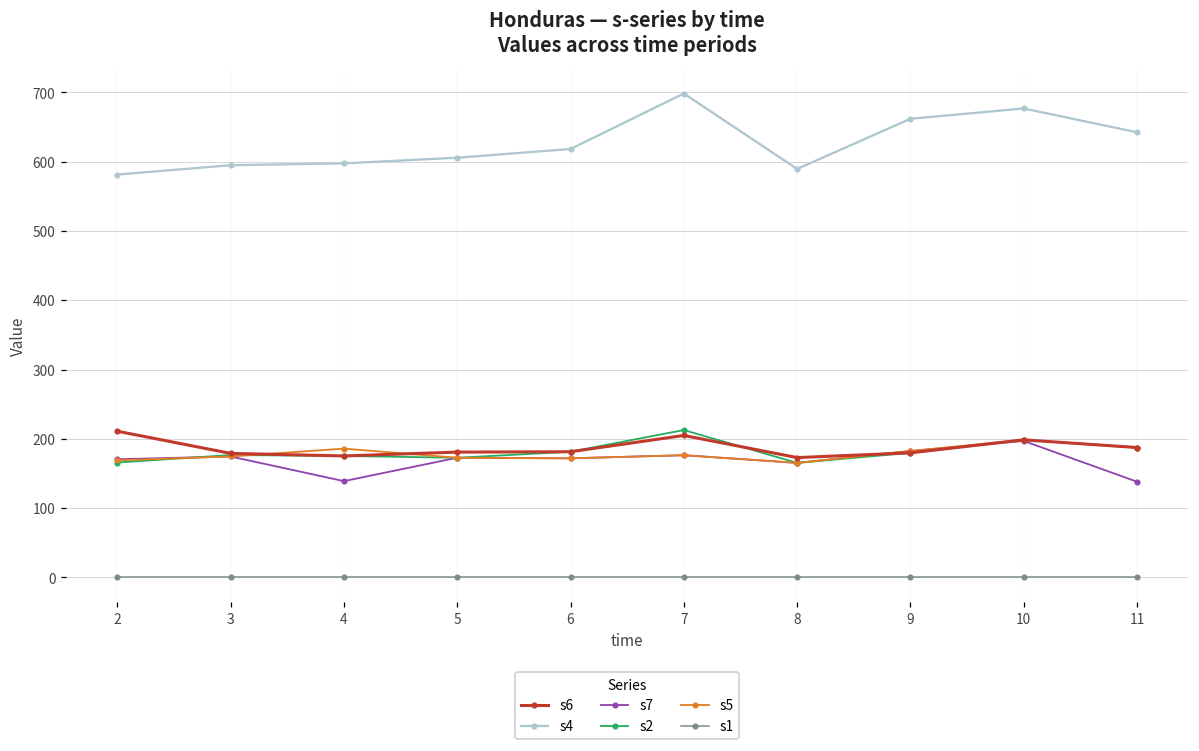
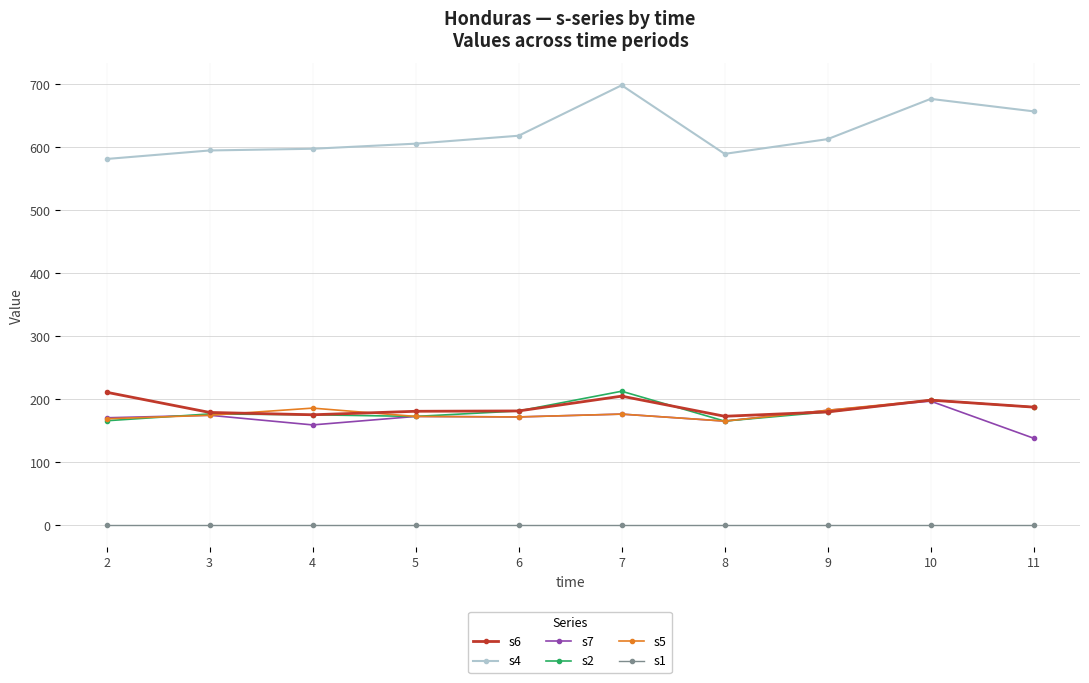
  {
    "s6": {
      "2": 210,
      "5": 180,
      "7": 200,
      "8": 170
    },
    "s4": {
      "2": 580,
      "3": 590,
      "4": 600,
      "5": 610,
      "6": 620,
      "7": 700,
      "8": 590,
-     "9": 660,
+     "9": 610,
      "10": 680,
-     "11": 640
+     "11": 660
    },
    "s7": {
-     "4": 140,
+     "4": 160,
      "11": 140
    },
    "s2": {
      "7": 210
    },
    "s5": {
      "4": 190
    },
    "s1": {
      "2": 0,
      "3": 0,
      "4": 0,
      "5": 0,
      "6": 0,
      "7": 0,
      "8": 0,
      "9": 0,
      "10": 0,
      "11": 0
    }
  }
